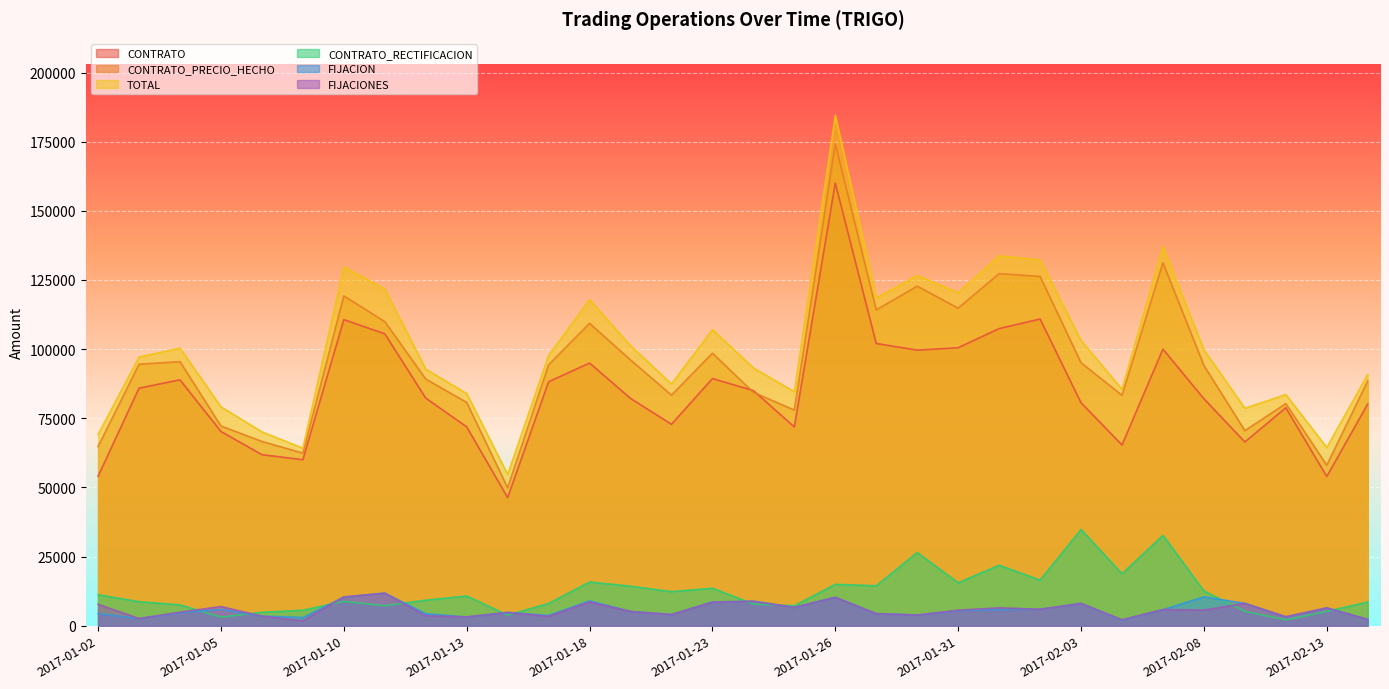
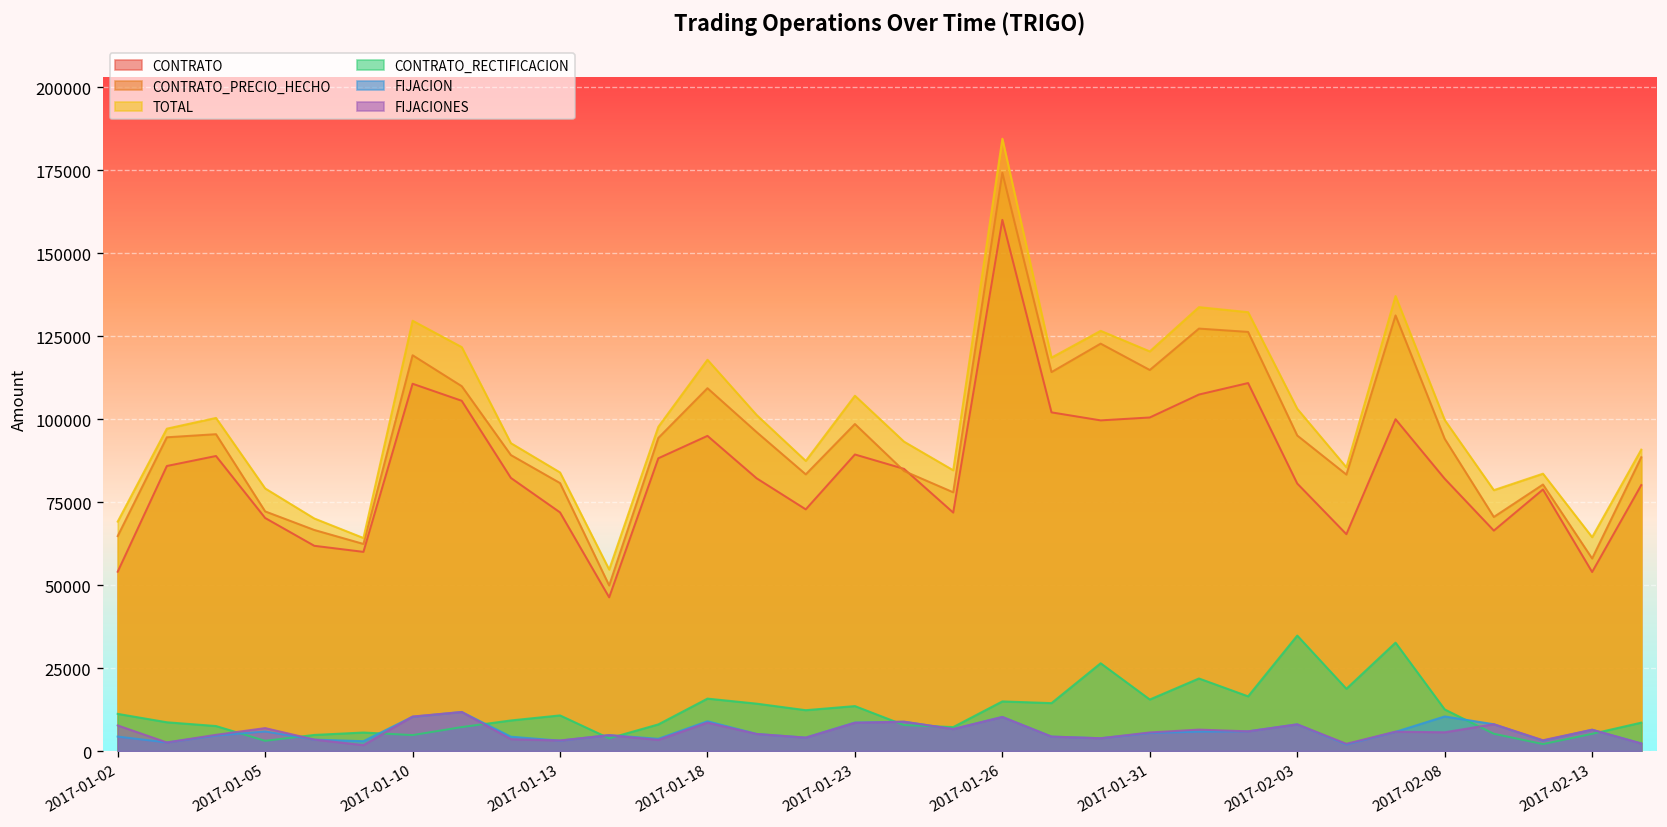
  {
    "TOTAL": {
      "2017-01-02": 69000,
      "2017-01-05": 79000,
      "2017-01-10": 130000,
      "2017-01-13": 84000,
      "2017-01-18": 118000,
      "2017-01-23": 107000,
      "2017-01-26": 185000,
      "2017-01-31": 120000,
      "2017-02-03": 103000,
      "2017-02-08": 100000,
      "2017-02-13": 64000
    },
    "CONTRATO_RECTIFICACION": {
      "2017-01-02": 11000,
      "2017-01-05": 3000,
-     "2017-01-10": 9000,
+     "2017-01-10": 5000,
      "2017-01-13": 11000,
      "2017-01-18": 16000,
      "2017-01-23": 14000,
      "2017-01-26": 15000,
      "2017-01-31": 16000,
      "2017-02-03": 35000,
      "2017-02-08": 13000,
      "2017-02-13": 5000
    },
    "FIJACION": {
      "2017-01-02": 4000,
      "2017-01-05": 6000,
      "2017-02-08": 10000
    },
    "FIJACIONES": {
      "2017-01-02": 8000,
      "2017-01-05": 7000,
      "2017-02-08": 6000
    }
  }
